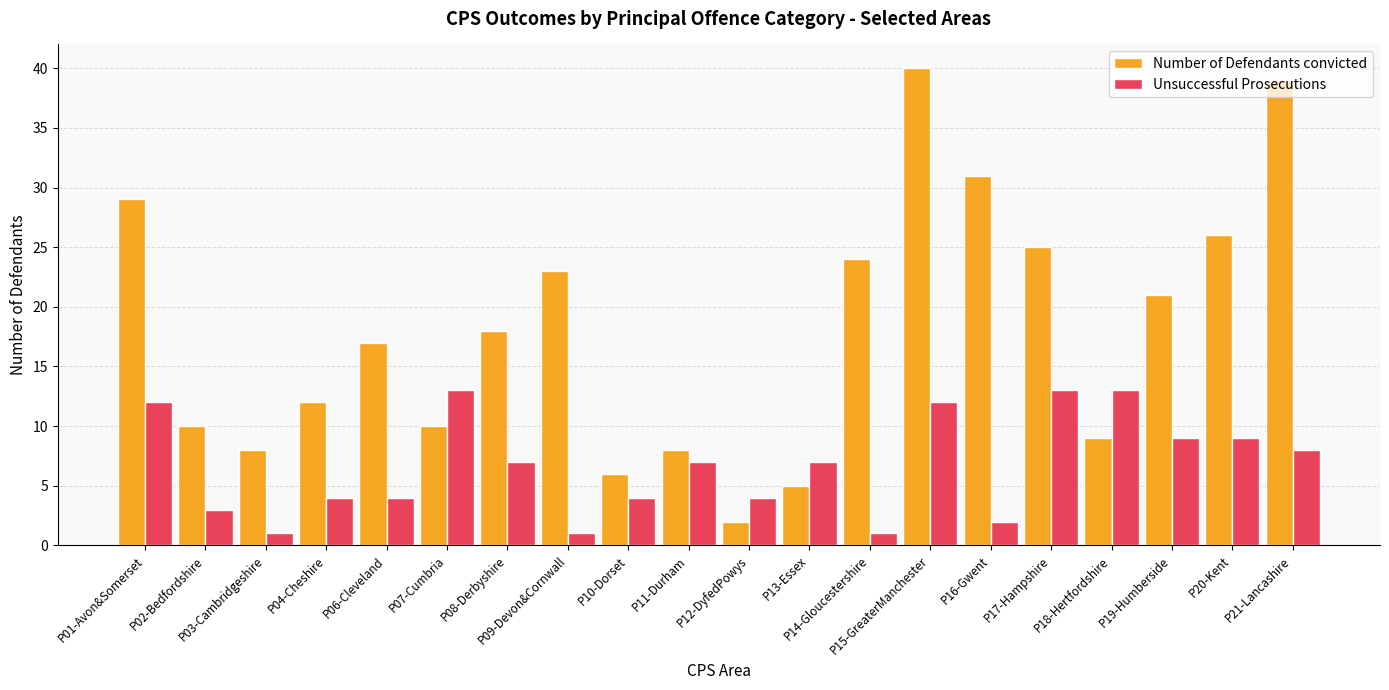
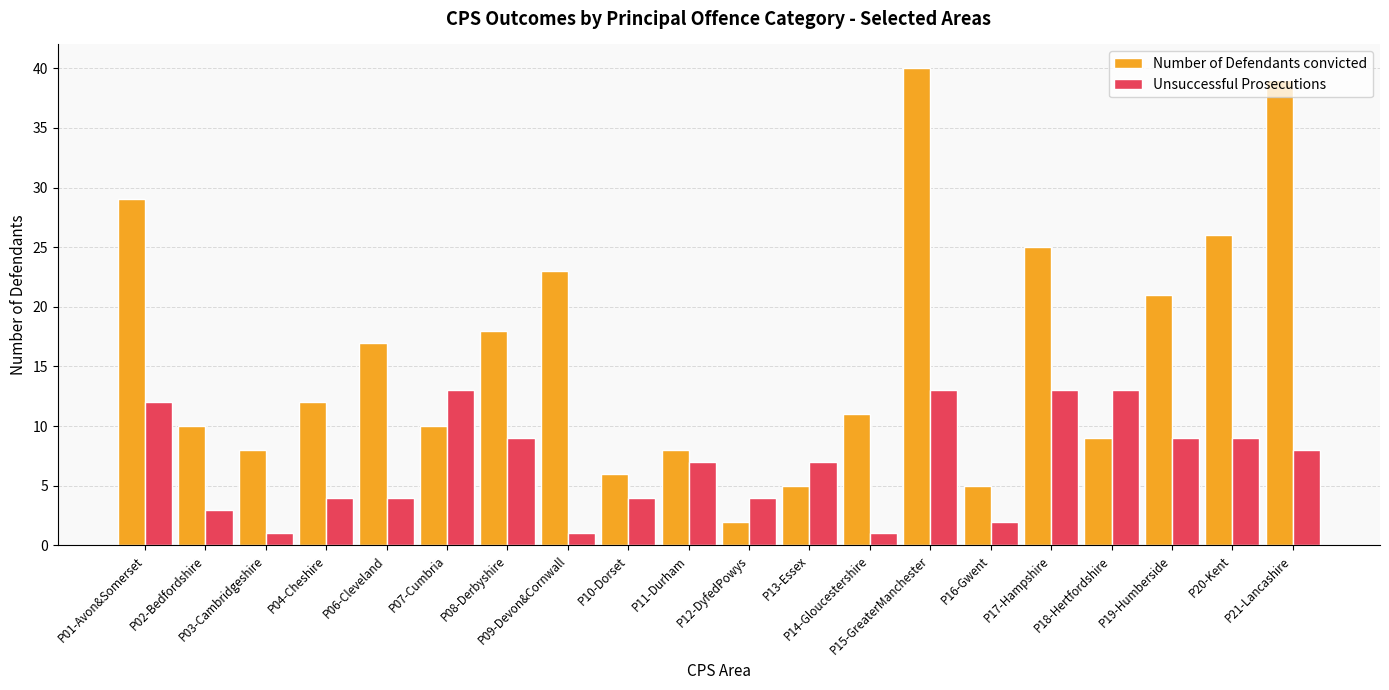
  {
    "Number of Defendants convicted": {
      "P01-Avon&Somerset": 29,
      "P02-Bedfordshire": 10,
      "P03-Cambridgeshire": 8,
      "P04-Cheshire": 12,
      "P06-Cleveland": 17,
      "P07-Cumbria": 10,
      "P08-Derbyshire": 18,
      "P09-Devon&Cornwall": 23,
      "P10-Dorset": 6,
      "P11-Durham": 8,
      "P12-DyfedPowys": 2,
      "P13-Essex": 5,
-     "P14-Gloucestershire": 24,
+     "P14-Gloucestershire": 11,
      "P15-GreaterManchester": 40,
-     "P16-Gwent": 31,
+     "P16-Gwent": 5,
      "P17-Hampshire": 25,
      "P18-Hertfordshire": 9,
      "P19-Humberside": 21,
      "P20-Kent": 26
    },
    "Unsuccessful Prosecutions": {
      "P01-Avon&Somerset": 12,
      "P02-Bedfordshire": 3,
      "P03-Cambridgeshire": 1,
      "P04-Cheshire": 4,
      "P06-Cleveland": 4,
      "P07-Cumbria": 13,
-     "P08-Derbyshire": 7,
+     "P08-Derbyshire": 9,
      "P09-Devon&Cornwall": 1,
      "P10-Dorset": 4,
      "P11-Durham": 7,
      "P12-DyfedPowys": 4,
      "P13-Essex": 7,
      "P14-Gloucestershire": 1,
-     "P15-GreaterManchester": 12,
+     "P15-GreaterManchester": 13,
      "P16-Gwent": 2,
      "P17-Hampshire": 13,
      "P18-Hertfordshire": 13,
      "P19-Humberside": 9,
      "P20-Kent": 9,
      "P21-Lancashire": 8
    }
  }
